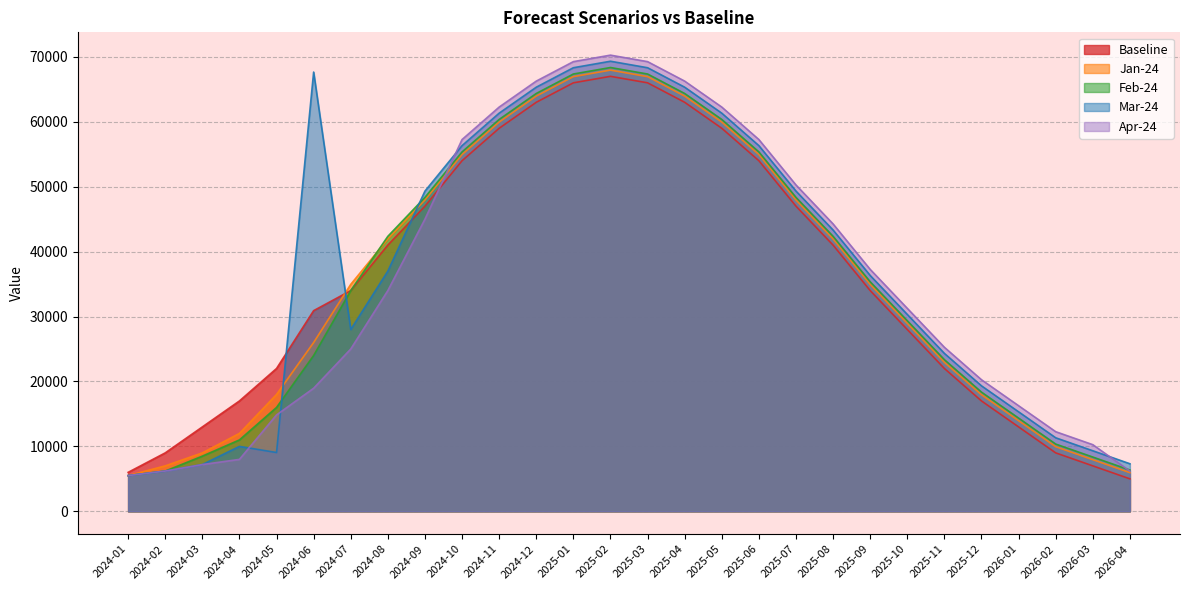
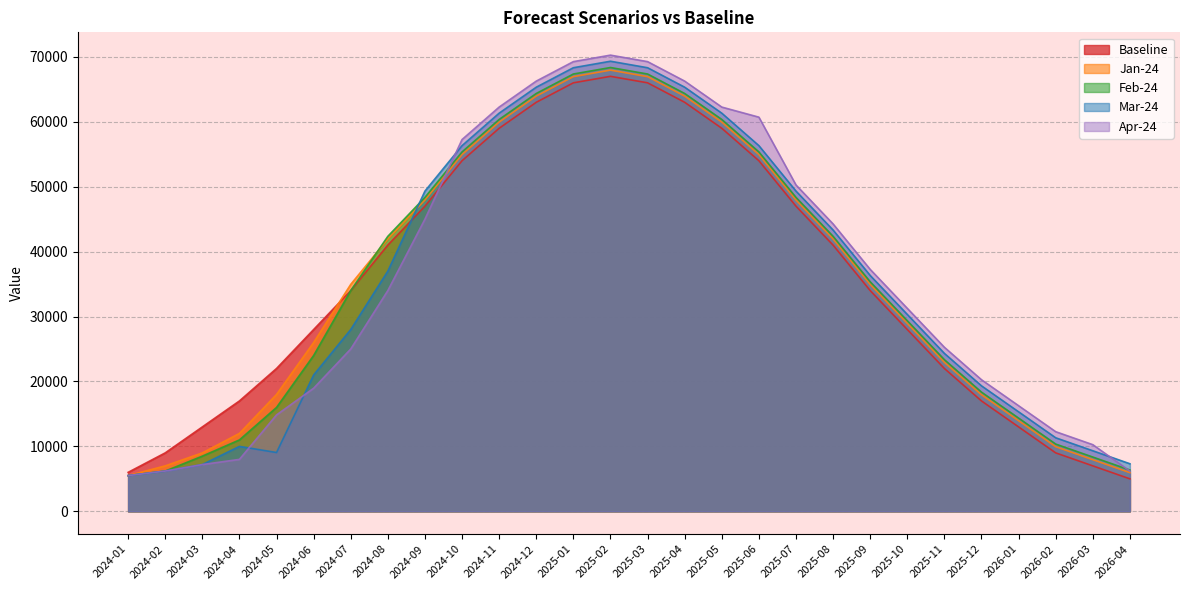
  {
    "Baseline": {
      "2024-01": 6000,
      "2024-02": 9000,
      "2024-03": 13000,
      "2024-04": 17000,
      "2024-05": 22000,
-     "2024-06": 31000,
+     "2024-06": 28000,
      "2024-08": 41000,
      "2024-09": 47000,
      "2024-10": 54000,
      "2024-11": 59000,
      "2024-12": 63000,
      "2025-01": 66000,
      "2025-02": 67000,
      "2025-03": 66000,
      "2025-04": 63000,
      "2025-05": 59000,
      "2025-06": 54000,
      "2025-07": 47000,
      "2025-08": 41000,
      "2025-09": 34000,
      "2025-10": 28000,
      "2025-11": 22000,
      "2025-12": 17000,
      "2026-01": 13000,
      "2026-02": 9000,
      "2026-03": 7000,
      "2026-04": 5000
    },
    "Jan-24": {
      "2024-02": 7000,
      "2024-03": 9000,
      "2024-04": 12000,
      "2024-05": 18000,
      "2024-06": 26000,
      "2024-07": 35000,
      "2024-08": 42000,
      "2024-09": 48000,
      "2024-10": 55000,
      "2024-11": 60000,
      "2024-12": 64000,
      "2025-01": 67000,
      "2025-02": 68000,
      "2025-03": 67000,
      "2025-04": 64000,
      "2025-05": 60000,
      "2025-06": 55000,
      "2025-07": 48000,
      "2025-08": 42000,
      "2025-09": 35000,
      "2025-10": 29000,
      "2025-11": 23000,
      "2025-12": 18000,
      "2026-01": 14000,
      "2026-02": 10000,
      "2026-03": 8000
    },
    "Feb-24": {
      "2024-03": 9000,
      "2024-04": 11000,
      "2024-05": 16000,
      "2024-06": 24000,
      "2024-08": 42000,
      "2024-09": 48000,
      "2024-10": 55000,
      "2024-11": 60000,
      "2024-12": 64000,
      "2025-01": 67000,
      "2025-02": 68000,
      "2025-03": 67000,
      "2025-04": 64000,
      "2025-05": 60000,
      "2025-06": 55000,
      "2025-07": 48000,
      "2025-08": 42000,
      "2025-09": 35000,
      "2025-10": 29000,
      "2025-11": 23000,
      "2025-12": 18000,
      "2026-01": 14000,
      "2026-02": 10000,
      "2026-03": 8000
    },
    "Mar-24": {
      "2024-04": 10000,
      "2024-05": 9000,
-     "2024-06": 68000,
+     "2024-06": 21000,
      "2024-07": 28000,
      "2024-08": 37000,
      "2024-09": 49000,
      "2024-10": 56000,
      "2024-11": 61000,
      "2024-12": 65000,
      "2025-01": 68000,
      "2025-02": 69000,
      "2025-03": 68000,
      "2025-04": 65000,
      "2025-05": 61000,
      "2025-06": 56000,
      "2025-07": 49000,
      "2025-08": 43000,
      "2025-09": 36000,
      "2025-10": 30000,
      "2025-11": 24000,
      "2025-12": 19000,
      "2026-01": 15000,
      "2026-02": 11000,
      "2026-03": 9000,
      "2026-04": 7000
    },
    "Apr-24": {
      "2024-04": 8000,
      "2024-05": 15000,
      "2024-06": 19000,
      "2024-07": 25000,
      "2024-08": 34000,
      "2024-09": 45000,
      "2024-10": 57000,
      "2024-11": 62000,
      "2024-12": 66000,
      "2025-01": 69000,
      "2025-02": 70000,
      "2025-03": 69000,
      "2025-04": 66000,
      "2025-05": 62000,
-     "2025-06": 57000,
+     "2025-06": 61000,
      "2025-07": 50000,
      "2025-08": 44000,
      "2025-09": 37000,
      "2025-10": 31000,
      "2025-11": 25000,
      "2025-12": 20000,
      "2026-01": 16000,
      "2026-02": 12000,
      "2026-03": 10000
    }
  }
